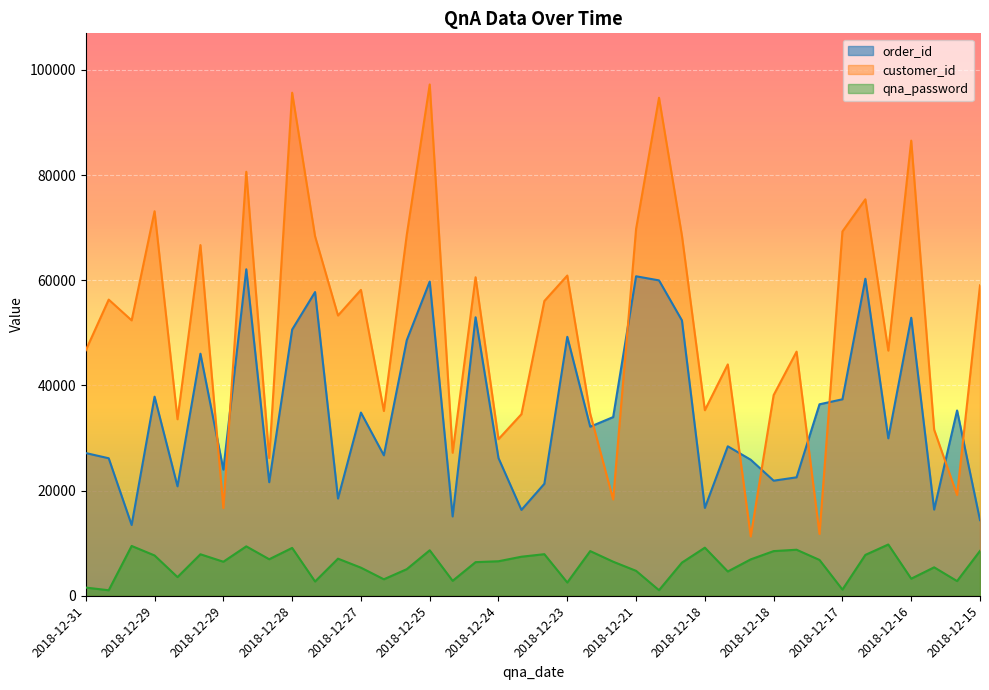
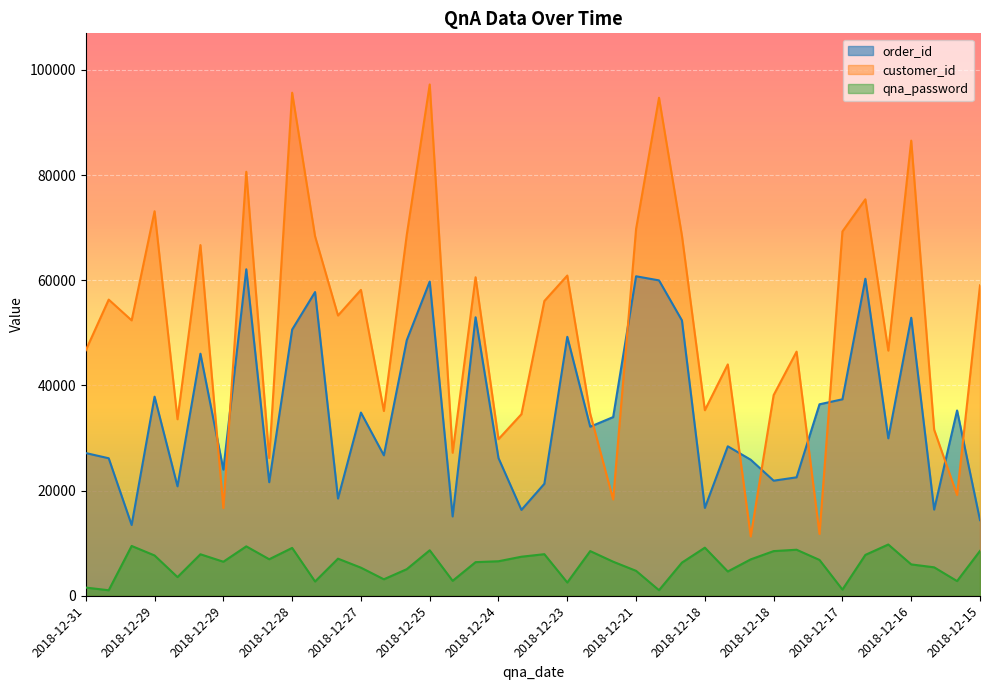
  {
    "order_id": {
      "2018-12-16": 53000
    },
    "customer_id": {
      "2018-12-16": 87000
    },
    "qna_password": {
-     "2018-12-16": 3000
+     "2018-12-16": 6000
    }
  }
